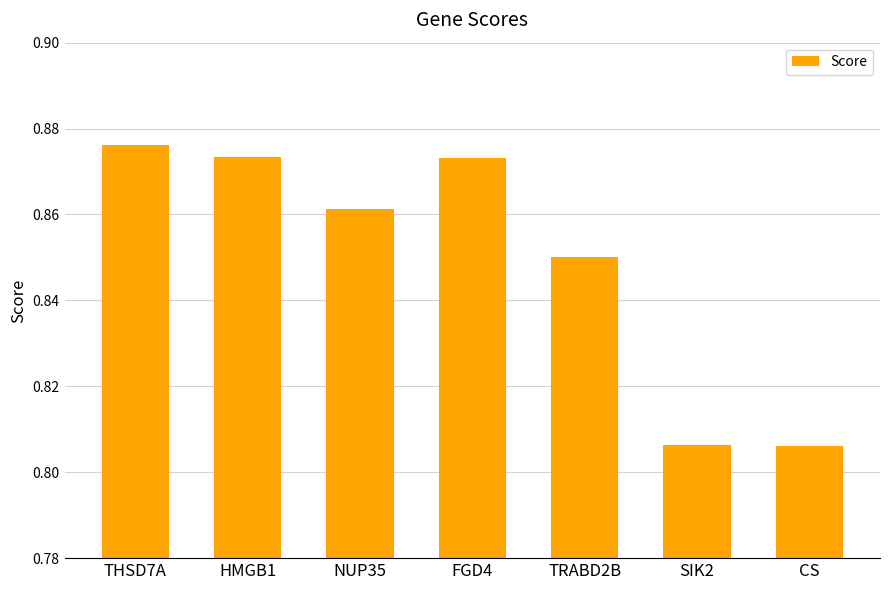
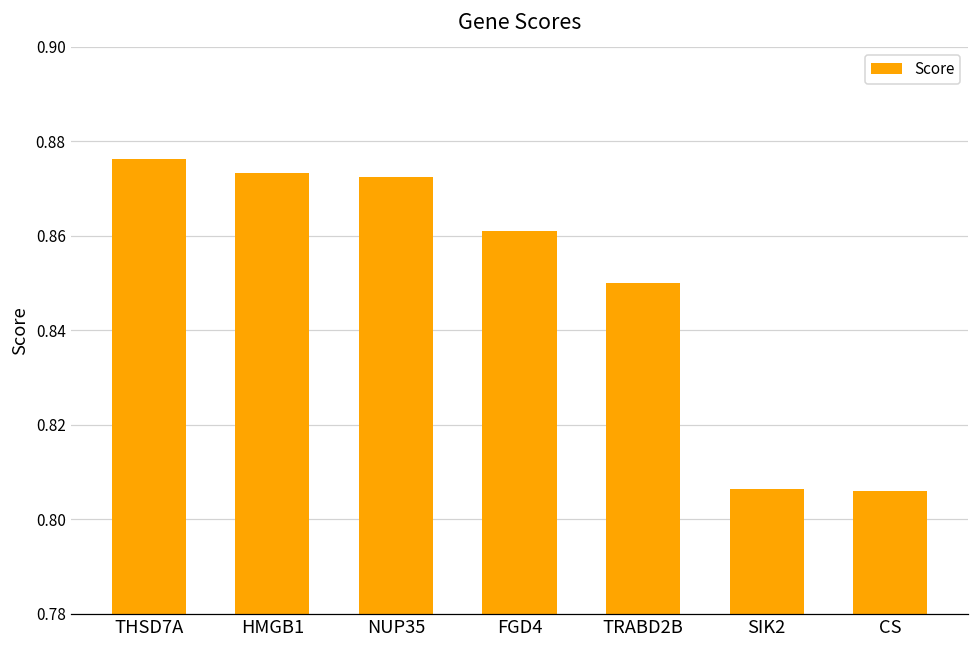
  {
    "THSD7A": 0.876,
    "HMGB1": 0.873,
-   "NUP35": 0.861,
-   "FGD4": 0.873,
+   "NUP35": 0.873,
+   "FGD4": 0.861,
    "TRABD2B": 0.850,
    "SIK2": 0.806,
    "CS": 0.806
  }
